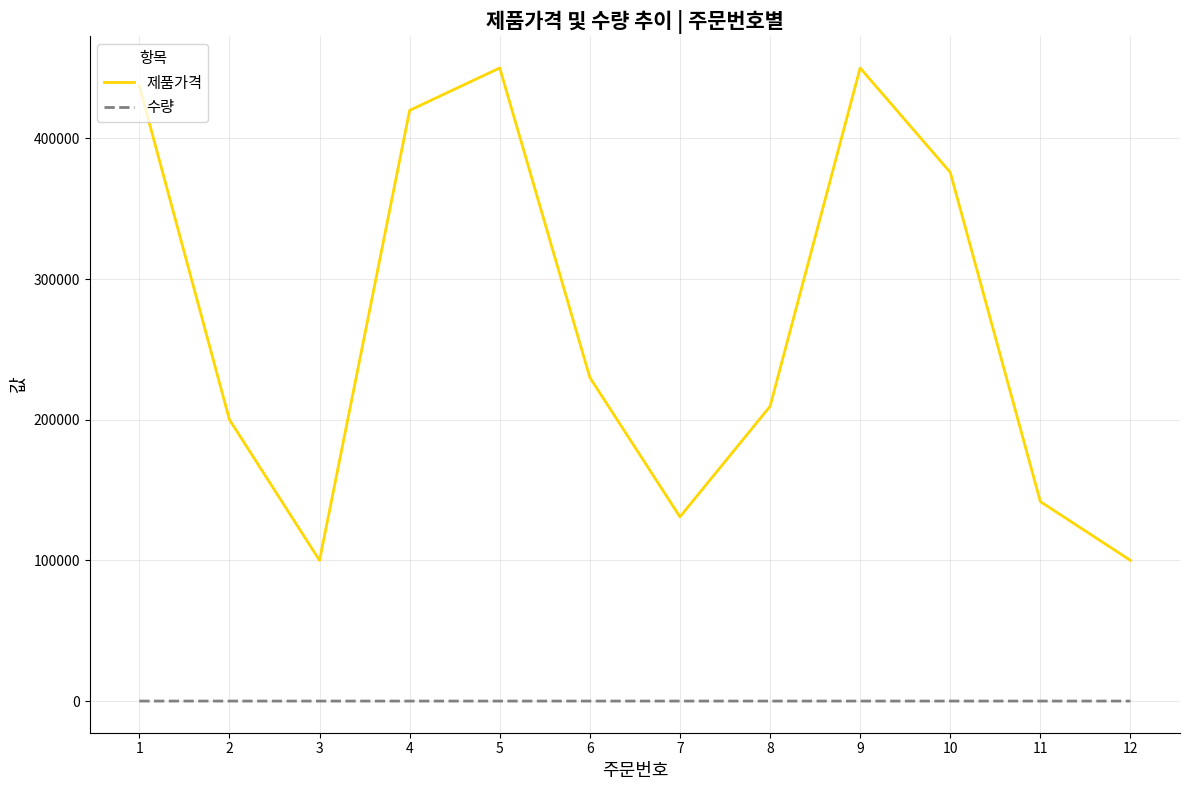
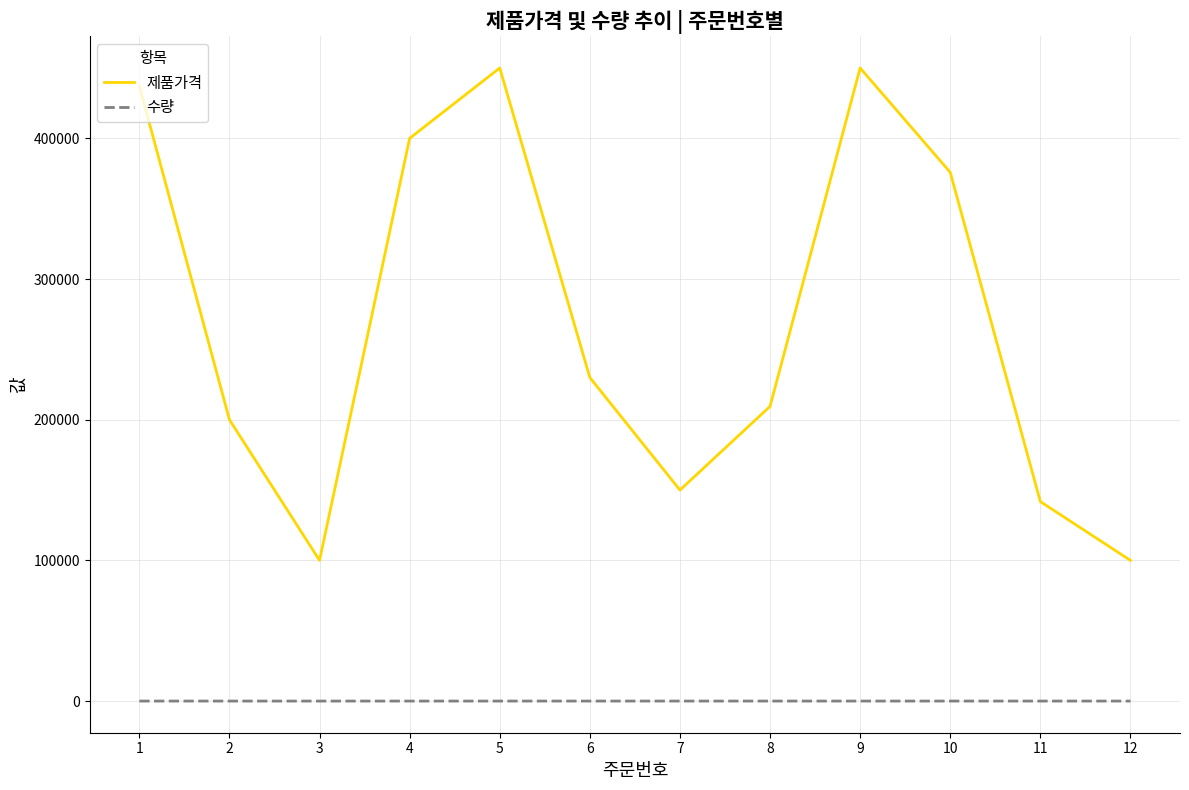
  {
    "제품가격": {
      "2": 200000,
      "3": 100000,
-     "4": 420000,
+     "4": 400000,
      "5": 450000,
      "6": 230000,
-     "7": 131000,
+     "7": 150000,
      "8": 209000,
      "9": 450000,
      "10": 376000,
      "11": 142000,
      "12": 100000
    },
    "수량": {
      "1": 0,
      "2": 0,
      "3": 0,
      "4": 0,
      "5": 0,
      "6": 0,
      "7": 0,
      "8": 0,
      "9": 0,
      "10": 0,
      "11": 0,
      "12": 0
    }
  }
